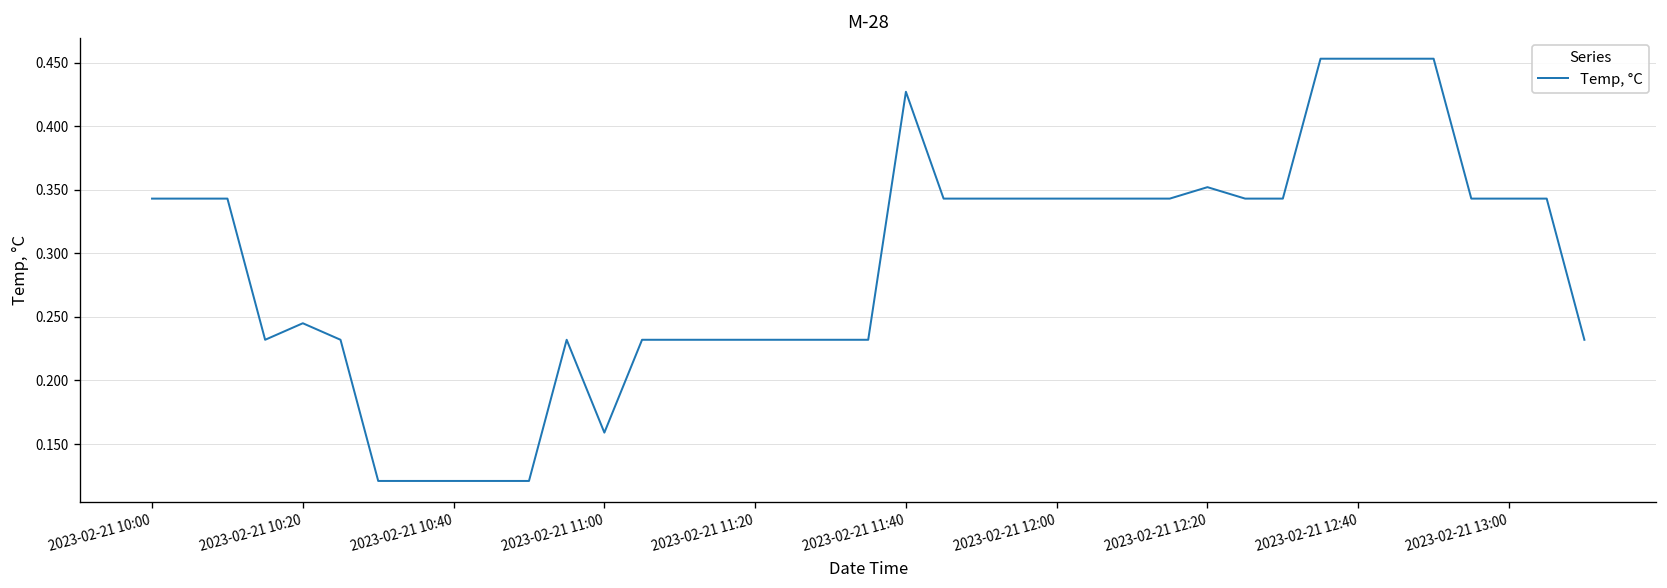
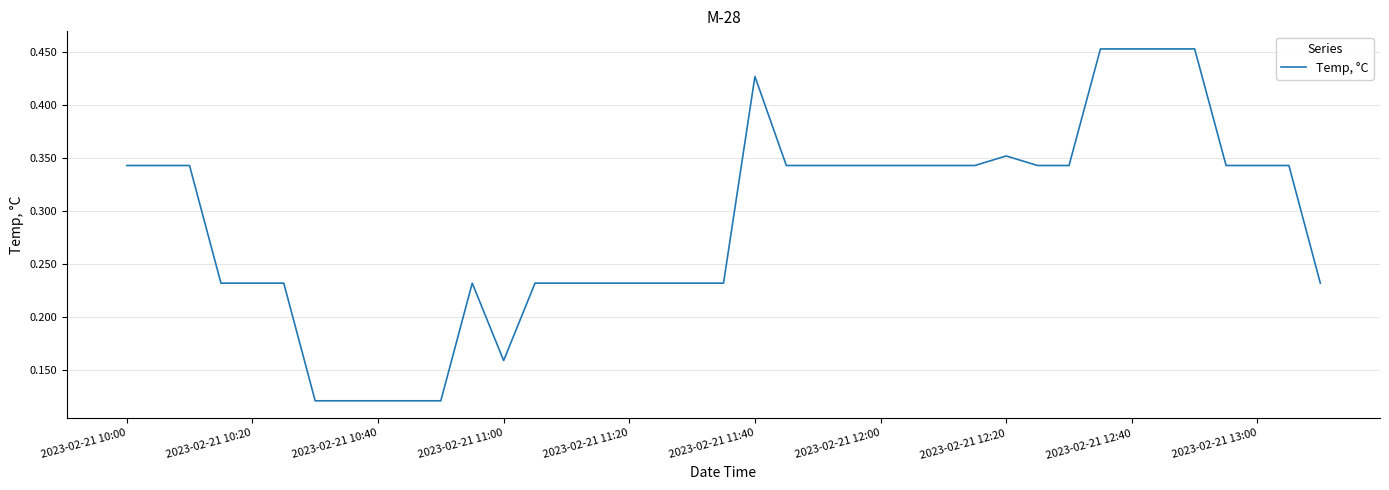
  {
    "2023-02-21 10:00": 0.343,
-   "2023-02-21 10:20": 0.245,
+   "2023-02-21 10:20": 0.232,
    "2023-02-21 10:40": 0.121,
    "2023-02-21 11:00": 0.159,
    "2023-02-21 11:20": 0.232,
    "2023-02-21 11:40": 0.427,
    "2023-02-21 12:00": 0.343,
    "2023-02-21 12:20": 0.352,
    "2023-02-21 12:40": 0.453,
    "2023-02-21 13:00": 0.343
  }
